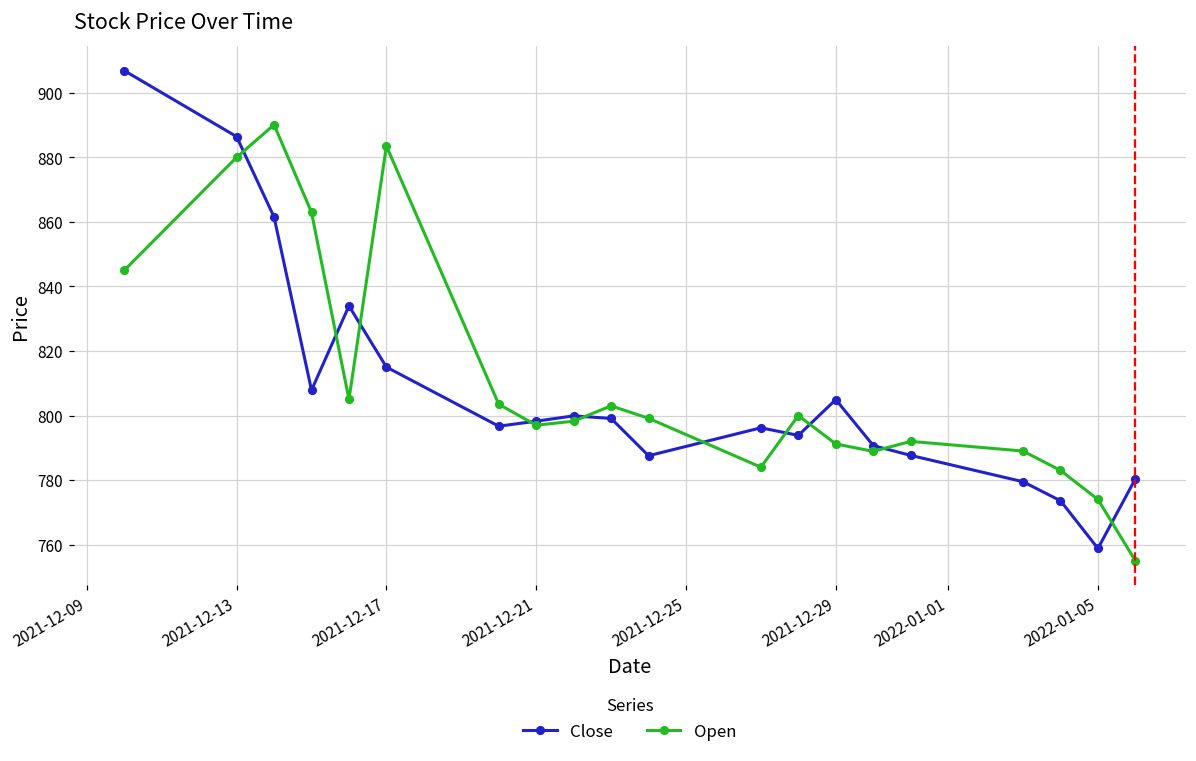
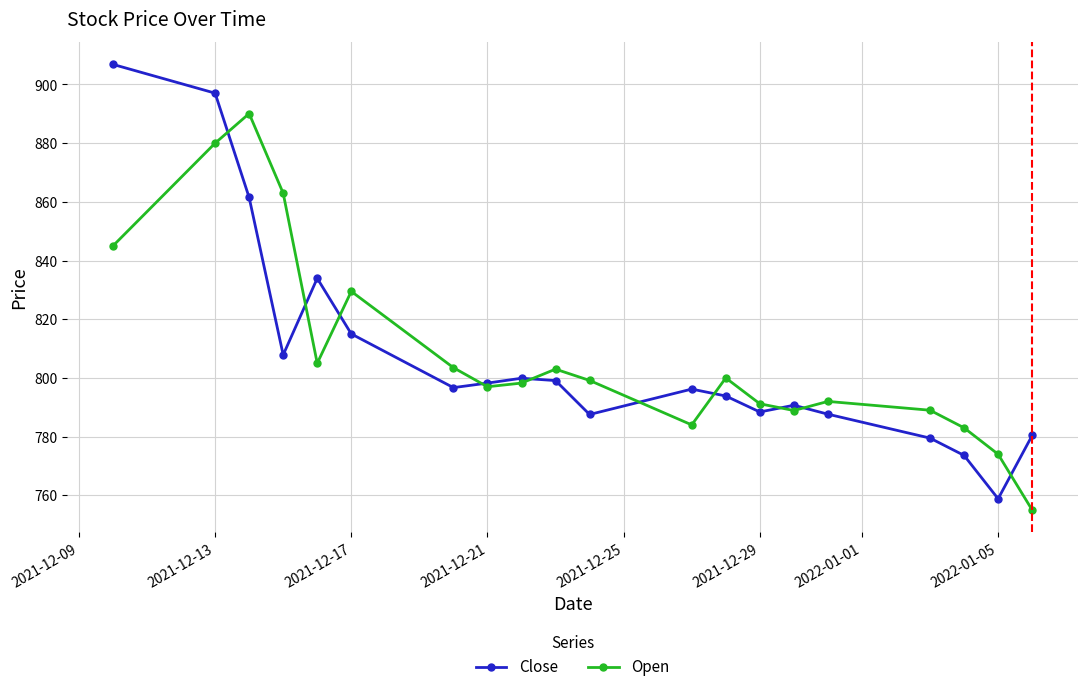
  {
    "Close": {
-     "2021-12-13": 886,
+     "2021-12-13": 897,
      "2021-12-17": 815,
      "2021-12-21": 798,
-     "2021-12-29": 805,
+     "2021-12-29": 788,
      "2022-01-05": 759
    },
    "Open": {
      "2021-12-13": 880,
-     "2021-12-17": 884,
+     "2021-12-17": 830,
      "2021-12-21": 797,
      "2021-12-29": 791,
      "2022-01-05": 774
    }
  }
